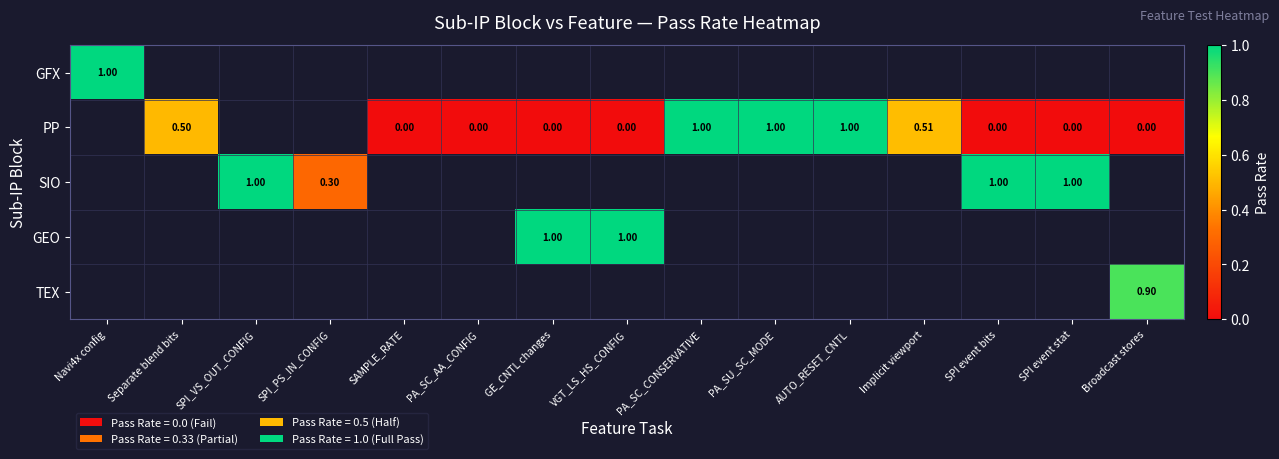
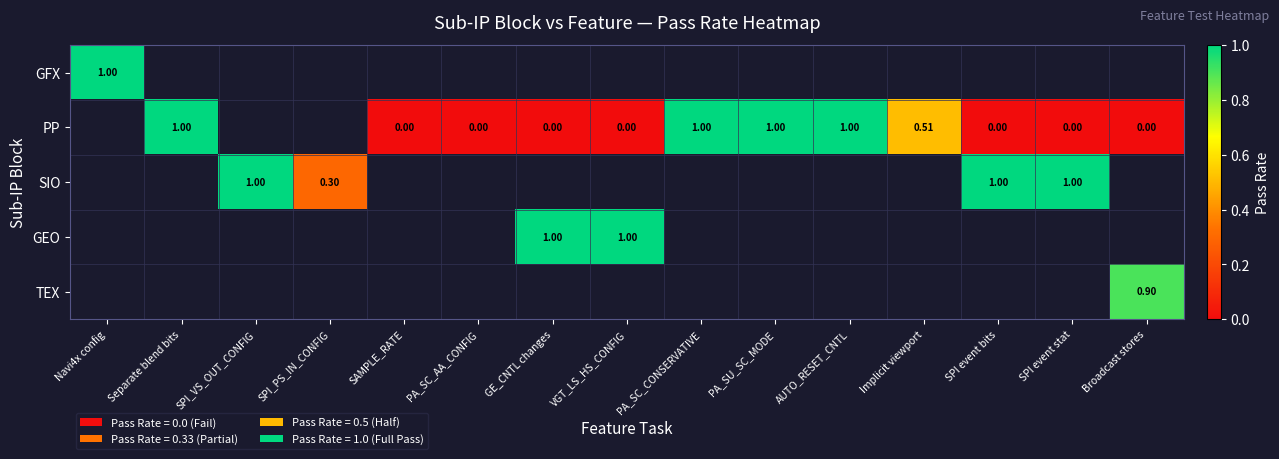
  {
    "GFX": {
      "Navi4x config": 1.00
    },
    "PP": {
-     "Separate blend bits": 0.50,
+     "Separate blend bits": 1.00,
      "SAMPLE_RATE": 0.00,
      "PA_SC_AA_CONFIG": 0.00,
      "GE_CNTL changes": 0.00,
      "VGT_LS_HS_CONFIG": 0.00,
      "PA_SC_CONSERVATIVE": 1.00,
      "PA_SU_SC_MODE": 1.00,
      "AUTO_RESET_CNTL": 1.00,
      "Implicit viewport": 0.51,
      "SPI event bits": 0.00,
      "SPI event stat": 0.00,
      "Broadcast stores": 0.00
    },
    "SIO": {
      "SPI_VS_OUT_CONFIG": 1.00,
      "SPI_PS_IN_CONFIG": 0.30,
      "SPI event bits": 1.00,
      "SPI event stat": 1.00
    },
    "GEO": {
      "GE_CNTL changes": 1.00,
      "VGT_LS_HS_CONFIG": 1.00
    },
    "TEX": {
      "Broadcast stores": 0.90
    }
  }
